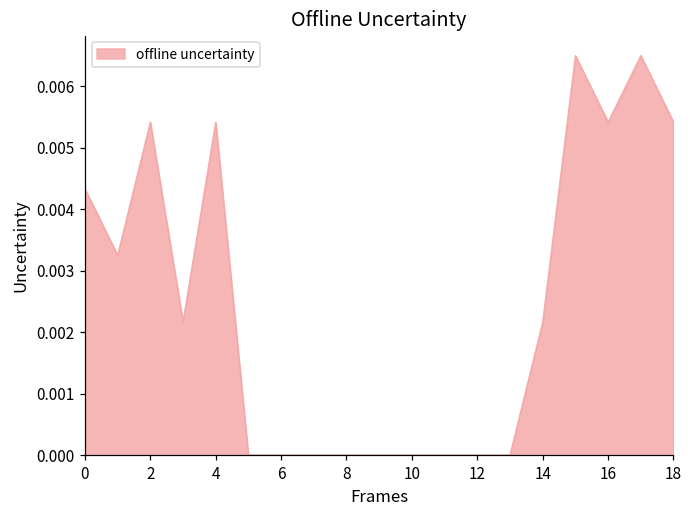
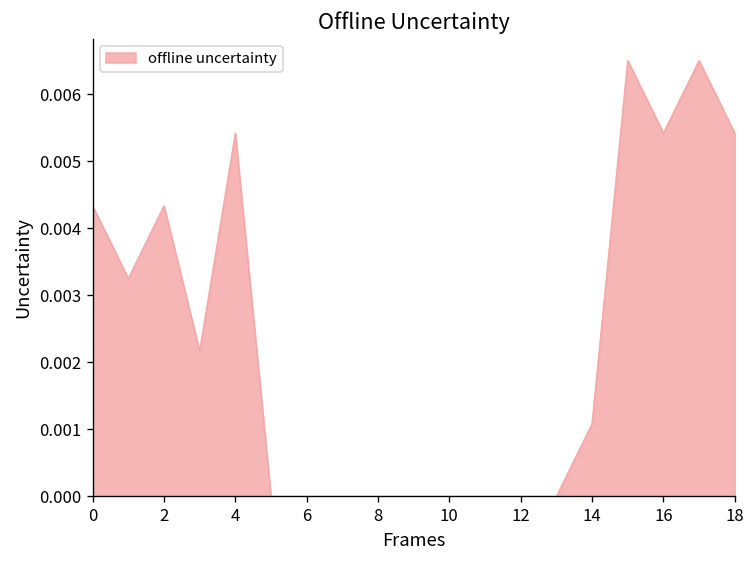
  {
    "0": 0.0043,
-   "2": 0.0054,
+   "2": 0.0043,
    "4": 0.0054,
    "6": 0.0000,
    "8": 0.0000,
    "10": 0.0000,
    "12": 0.0000,
-   "14": 0.0022,
+   "14": 0.0011,
    "16": 0.0054,
    "18": 0.0054
  }
